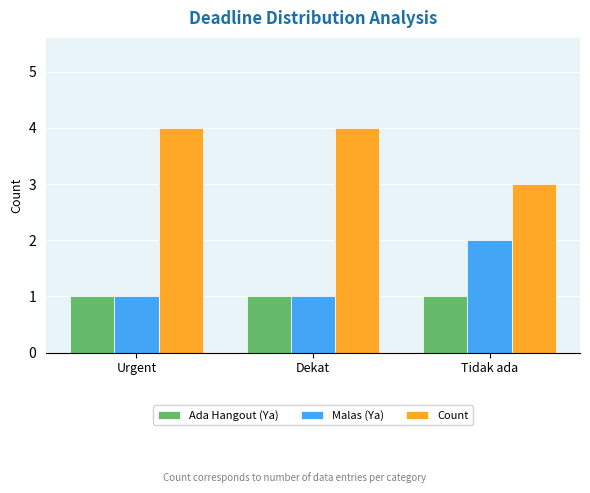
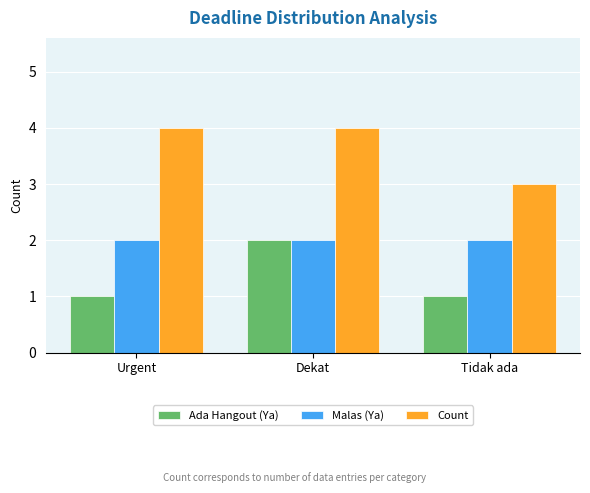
  {
    "Ada Hangout (Ya)": {
      "Urgent": 1,
-     "Dekat": 1,
+     "Dekat": 2,
      "Tidak ada": 1
    },
    "Malas (Ya)": {
-     "Urgent": 1,
-     "Dekat": 1,
+     "Urgent": 2,
+     "Dekat": 2,
      "Tidak ada": 2
    },
    "Count": {
      "Urgent": 4,
      "Dekat": 4,
      "Tidak ada": 3
    }
  }
